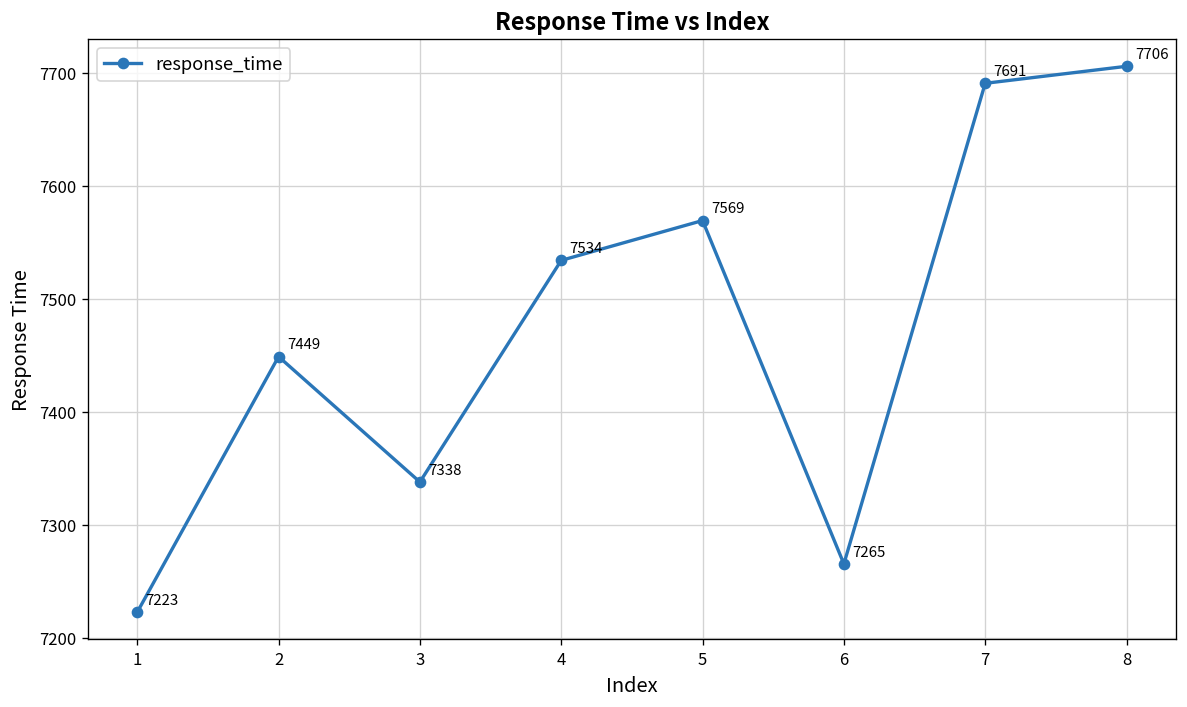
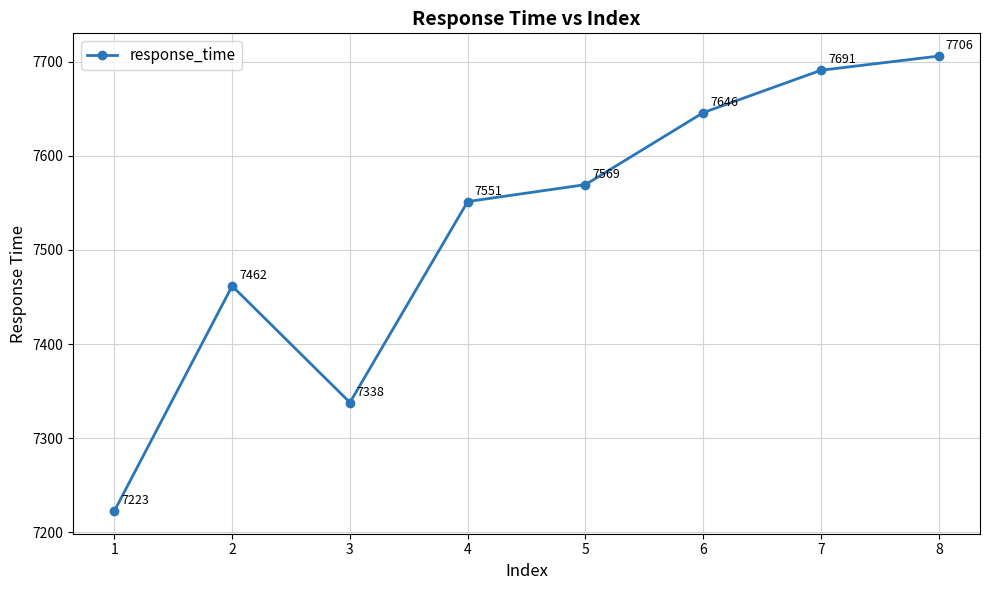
  {
    "1": 7223,
-   "2": 7449,
+   "2": 7462,
    "3": 7338,
-   "4": 7534,
+   "4": 7551,
    "5": 7569,
-   "6": 7265,
+   "6": 7646,
    "7": 7691,
    "8": 7706
  }
